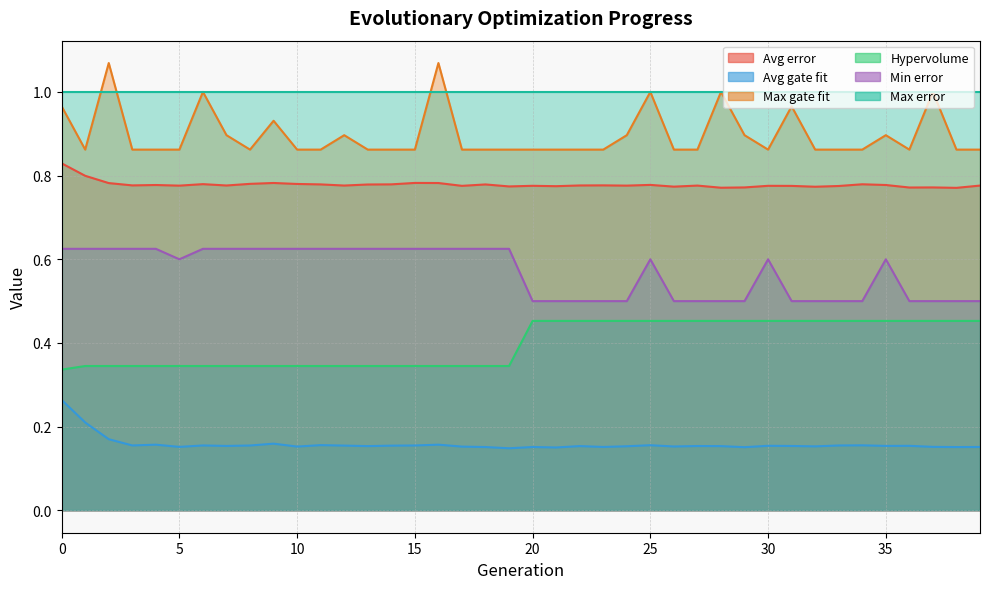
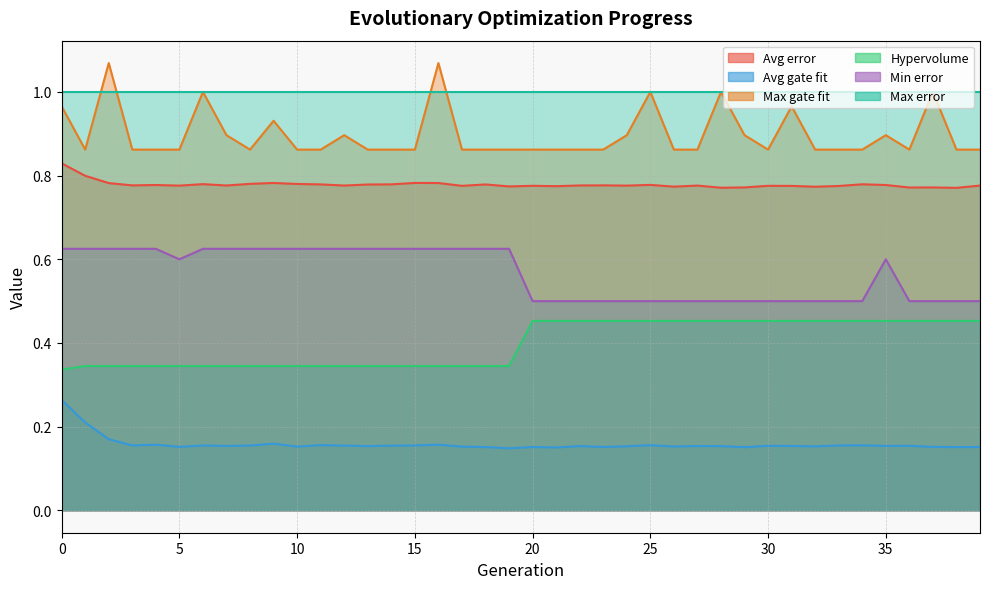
  {
    "Min error": {
      "0": 0.63,
      "5": 0.6,
      "10": 0.63,
      "15": 0.63,
      "20": 0.5,
-     "25": 0.6,
-     "30": 0.6,
+     "25": 0.5,
+     "30": 0.5,
      "35": 0.6
    }
  }
